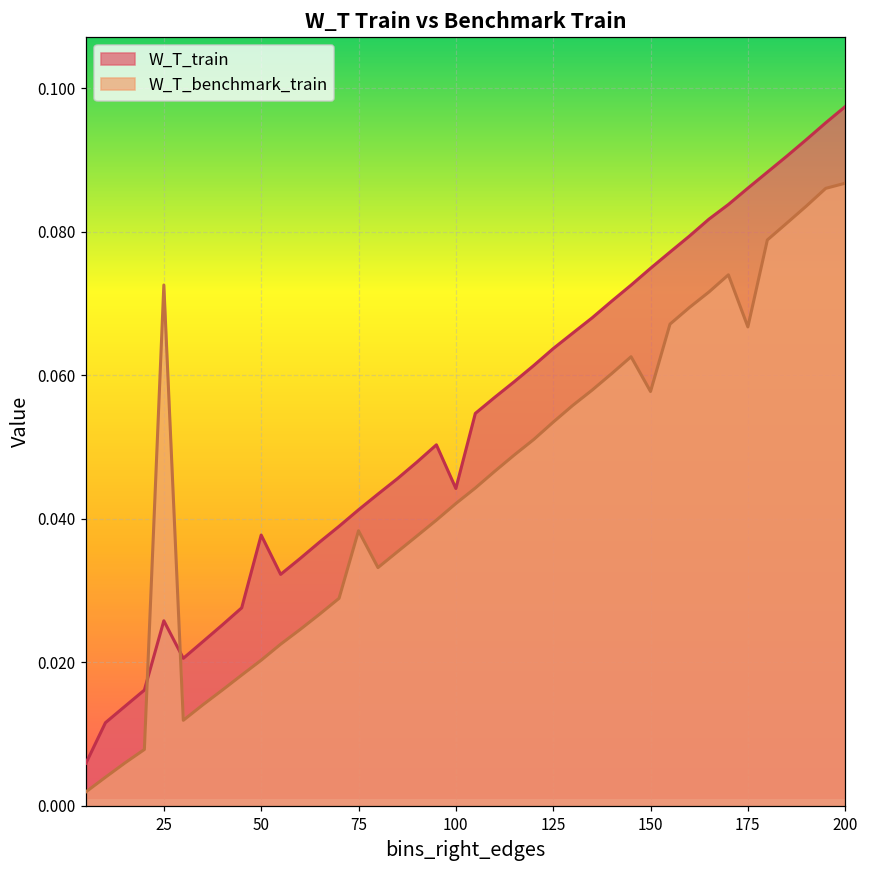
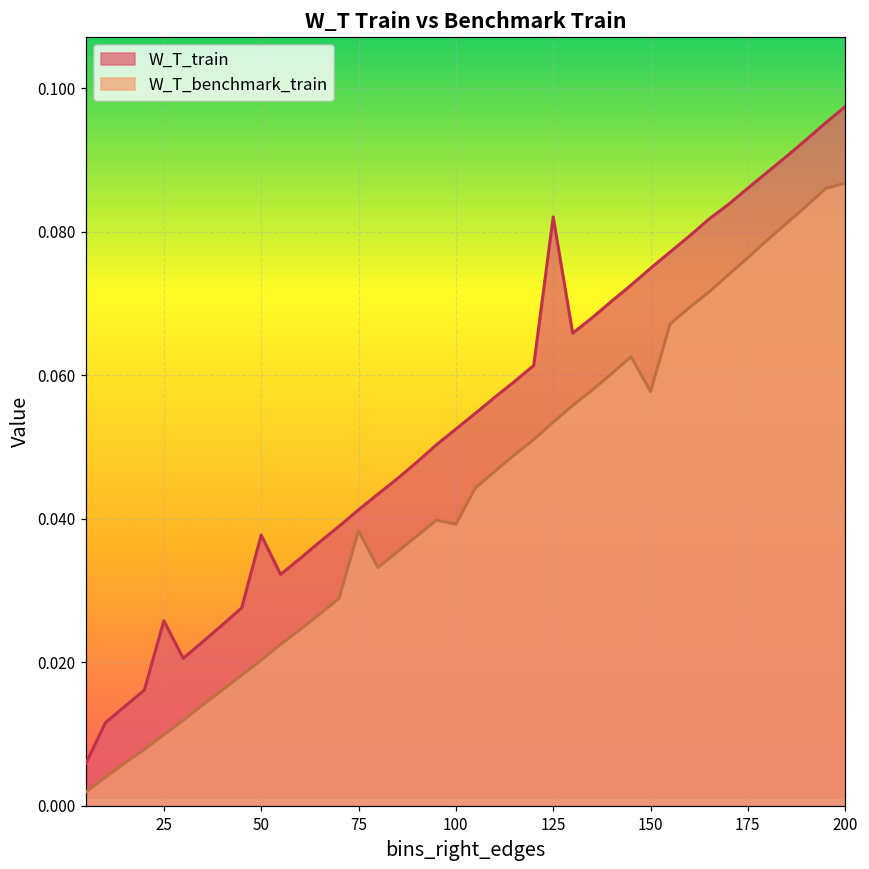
  {
    "W_T_train": {
      "25": 0.026,
      "50": 0.038,
      "75": 0.041,
-     "100": 0.044,
-     "125": 0.064,
+     "100": 0.053,
+     "125": 0.082,
      "150": 0.075,
      "175": 0.086,
      "200": 0.097
    },
    "W_T_benchmark_train": {
-     "25": 0.073,
+     "25": 0.010,
      "50": 0.020,
      "75": 0.038,
-     "100": 0.042,
+     "100": 0.039,
      "125": 0.053,
      "150": 0.058,
-     "175": 0.067,
+     "175": 0.076,
      "200": 0.087
    }
  }
